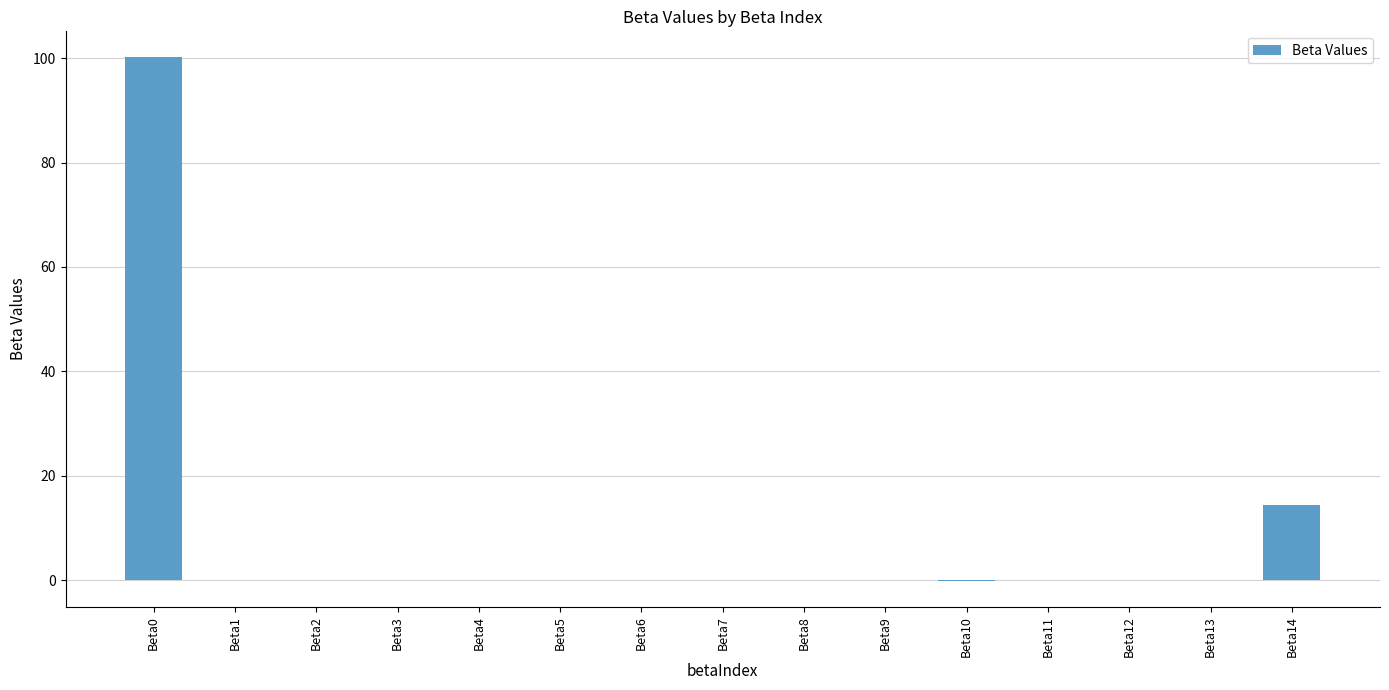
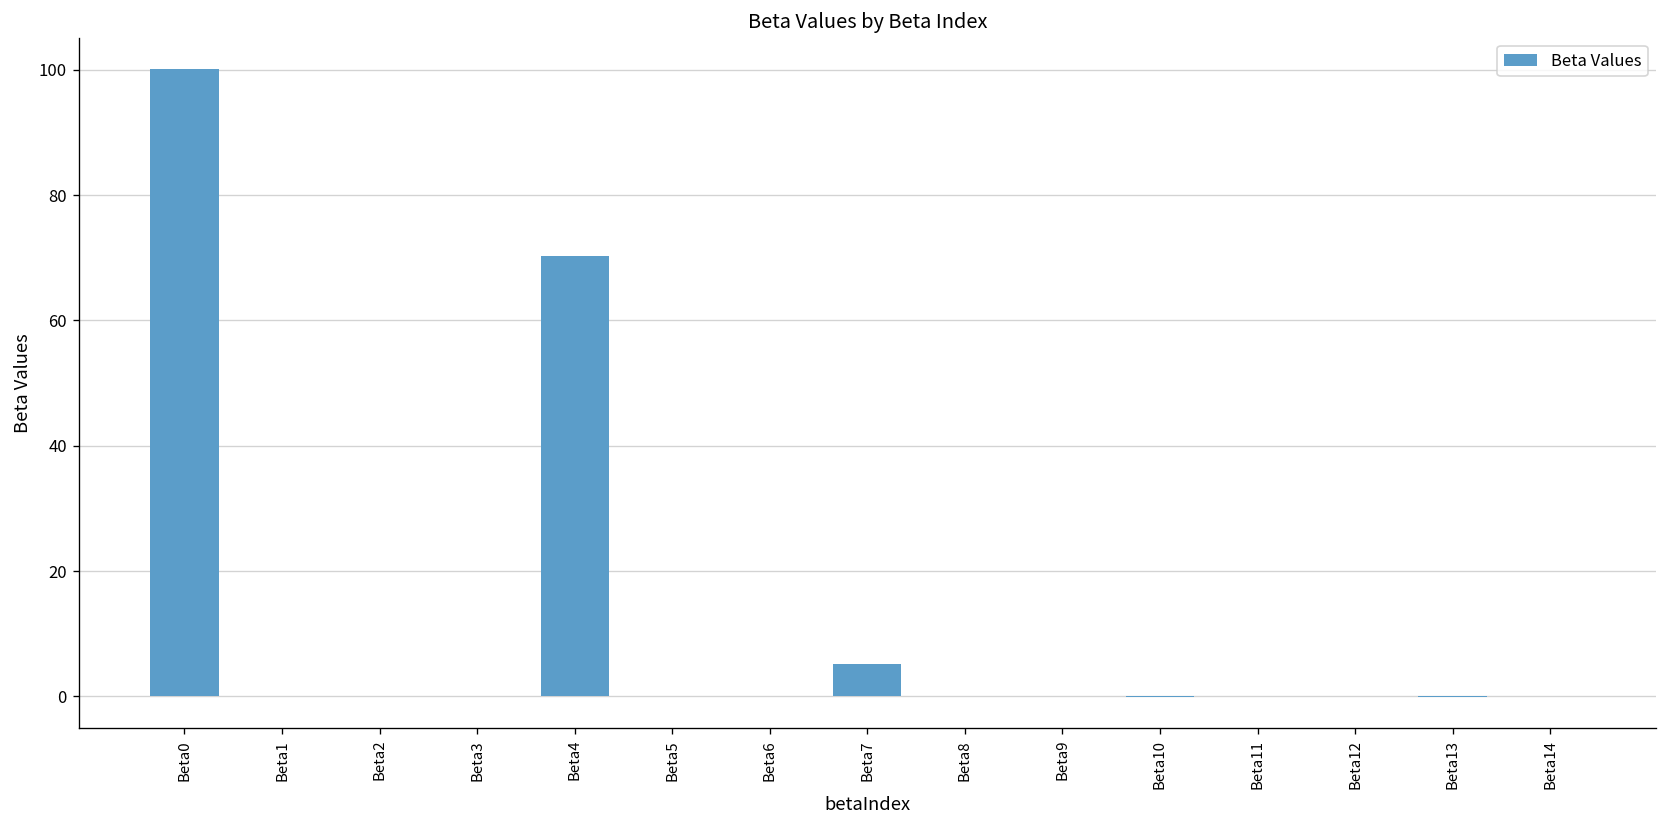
  {
    "Beta0": 100,
-   "Beta4": 0,
-   "Beta7": 0,
-   "Beta14": 14
+   "Beta4": 70,
+   "Beta7": 5,
+   "Beta14": 0
  }
